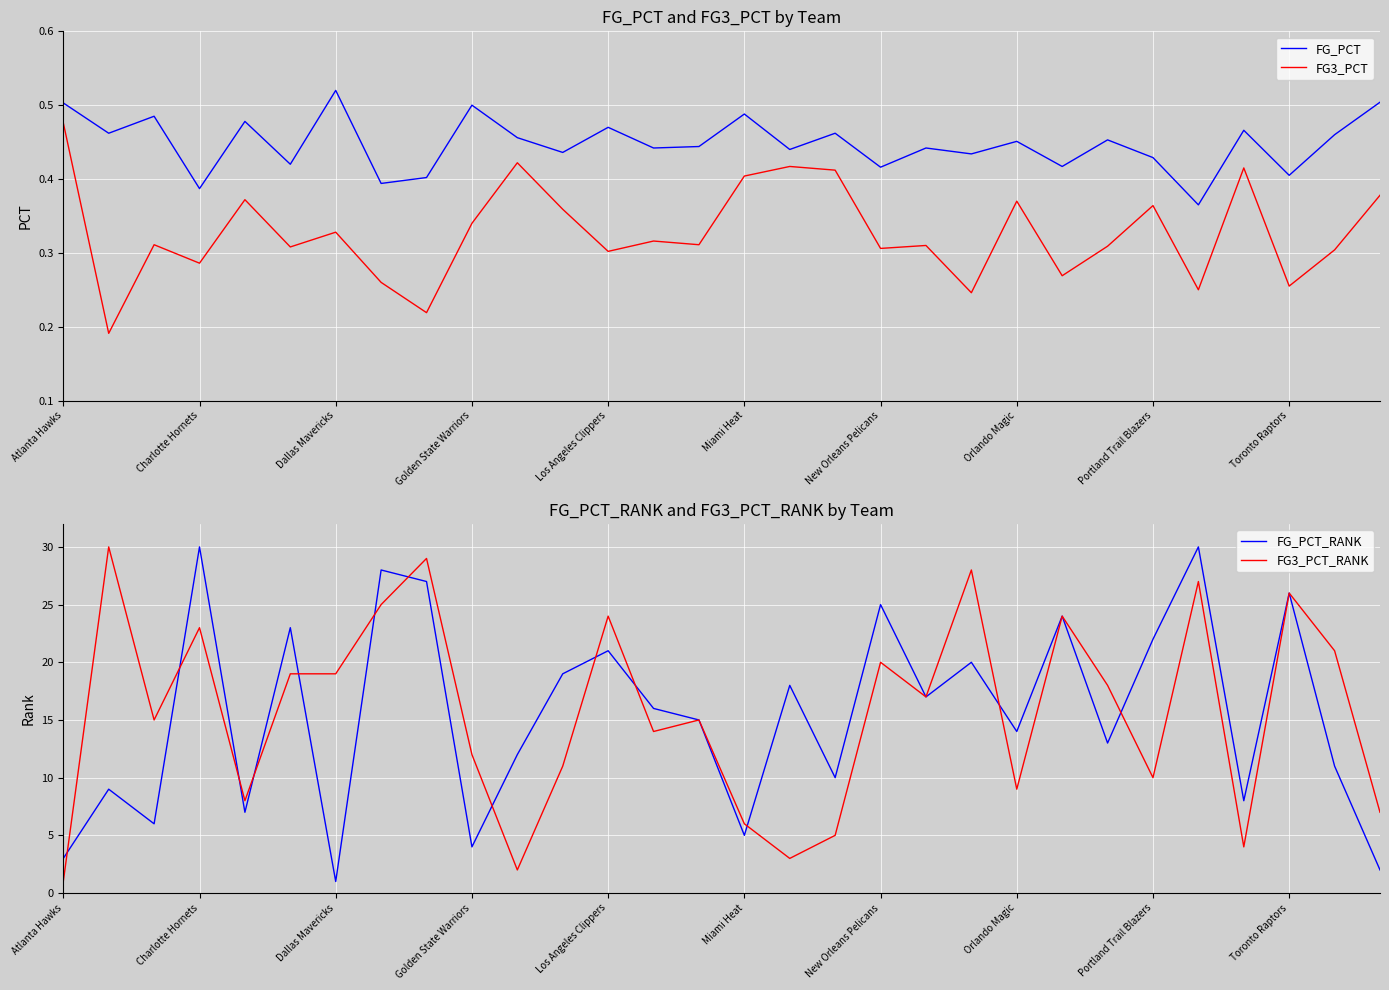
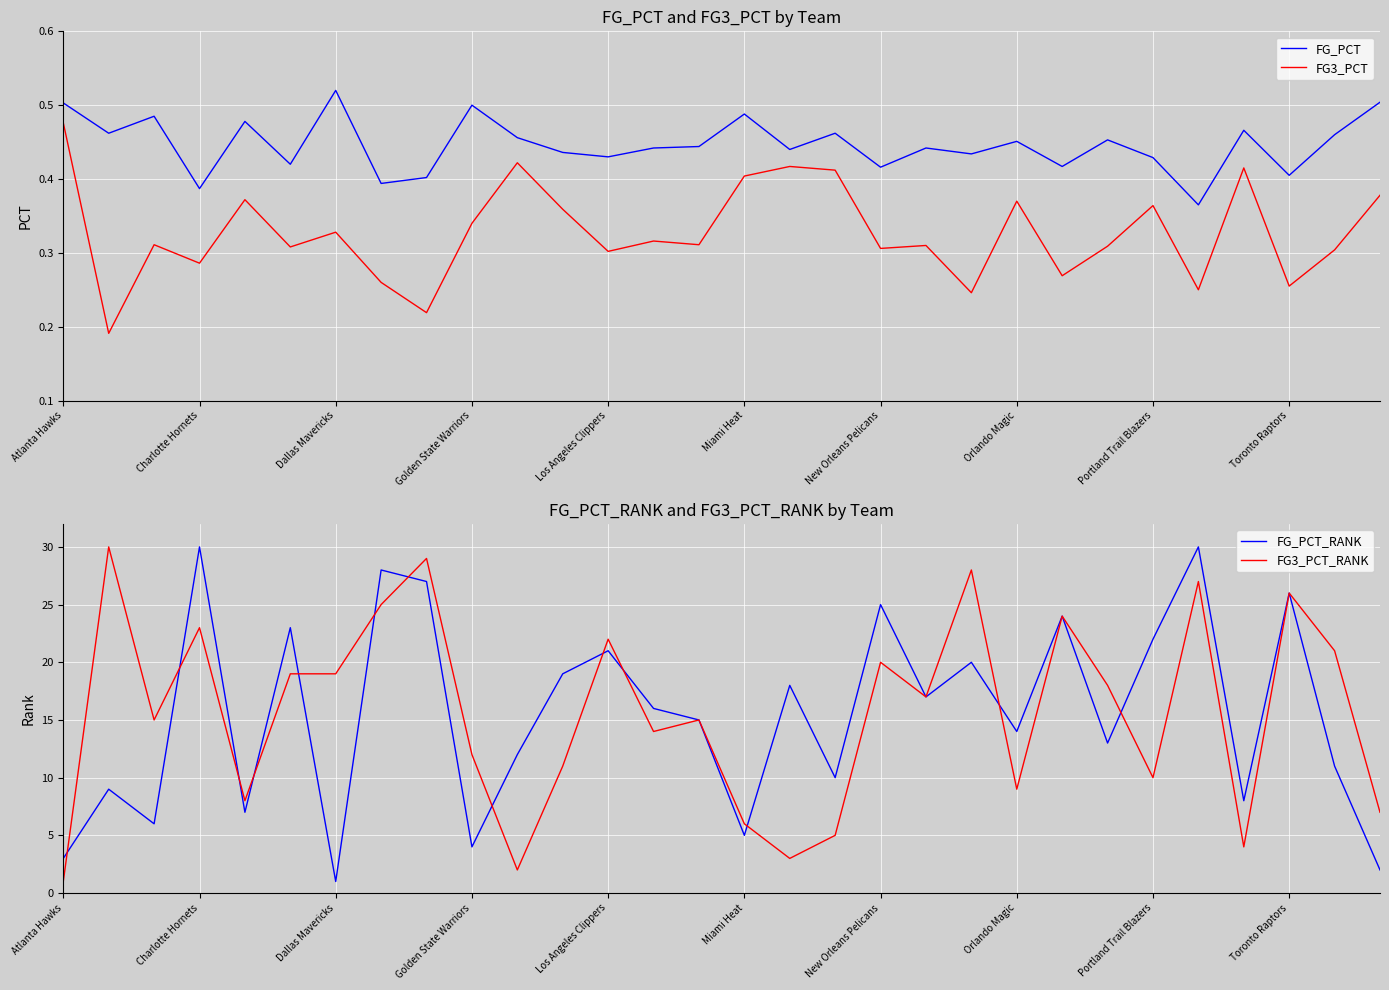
  {
    "FG_PCT and FG3_PCT by Team": {
      "FG_PCT": {
        "Atlanta Hawks": 0.50,
        "Charlotte Hornets": 0.39,
        "Dallas Mavericks": 0.52,
        "Golden State Warriors": 0.50,
-       "Los Angeles Clippers": 0.47,
+       "Los Angeles Clippers": 0.43,
        "Miami Heat": 0.49,
        "New Orleans Pelicans": 0.42,
        "Orlando Magic": 0.45,
        "Portland Trail Blazers": 0.43,
        "Toronto Raptors": 0.41
      },
      "FG3_PCT": {
        "Atlanta Hawks": 0.48,
        "Charlotte Hornets": 0.29,
        "Dallas Mavericks": 0.33,
        "Golden State Warriors": 0.34,
        "Los Angeles Clippers": 0.30,
        "Miami Heat": 0.40,
        "New Orleans Pelicans": 0.31,
        "Orlando Magic": 0.37,
        "Portland Trail Blazers": 0.36,
        "Toronto Raptors": 0.26
      }
    },
    "FG_PCT_RANK and FG3_PCT_RANK by Team": {
      "FG_PCT_RANK": {
        "Atlanta Hawks": 3,
        "Charlotte Hornets": 30,
        "Dallas Mavericks": 1,
        "Golden State Warriors": 4,
        "Los Angeles Clippers": 21,
        "Miami Heat": 5,
        "New Orleans Pelicans": 25,
        "Orlando Magic": 14,
        "Portland Trail Blazers": 22
      },
      "FG3_PCT_RANK": {
        "Atlanta Hawks": 1,
        "Charlotte Hornets": 23,
        "Dallas Mavericks": 19,
        "Golden State Warriors": 12,
-       "Los Angeles Clippers": 24,
+       "Los Angeles Clippers": 22,
        "Miami Heat": 6,
        "New Orleans Pelicans": 20,
        "Orlando Magic": 9,
        "Portland Trail Blazers": 10
      }
    }
  }
